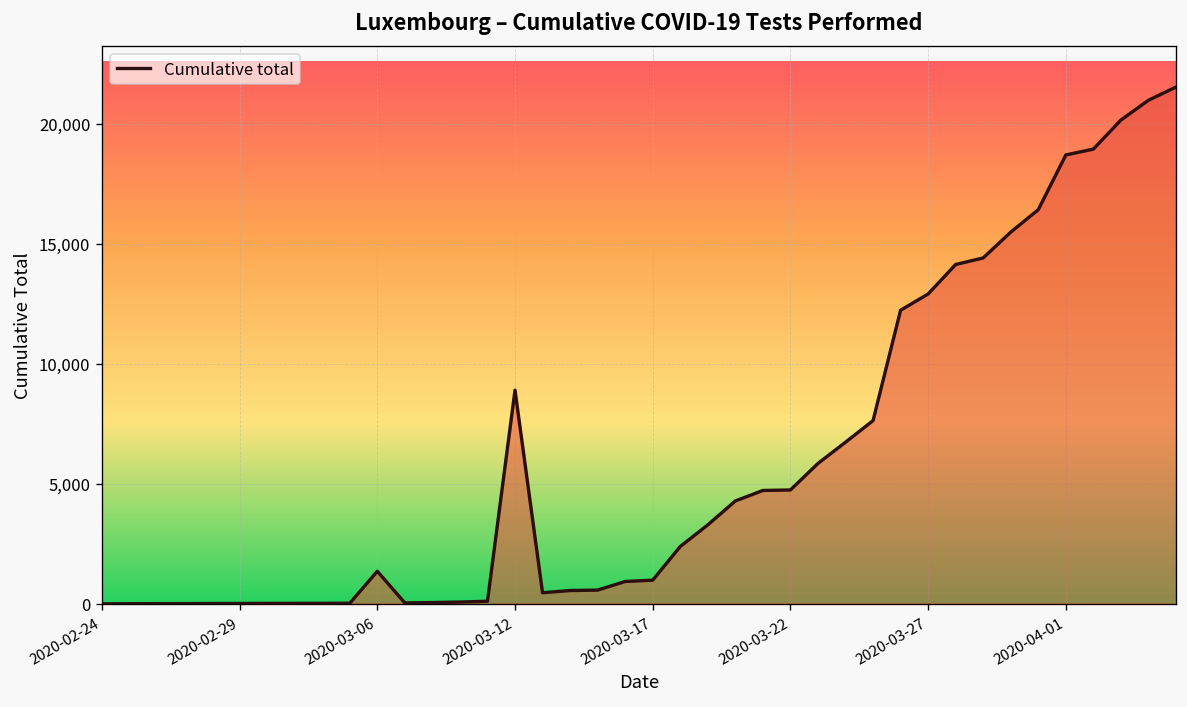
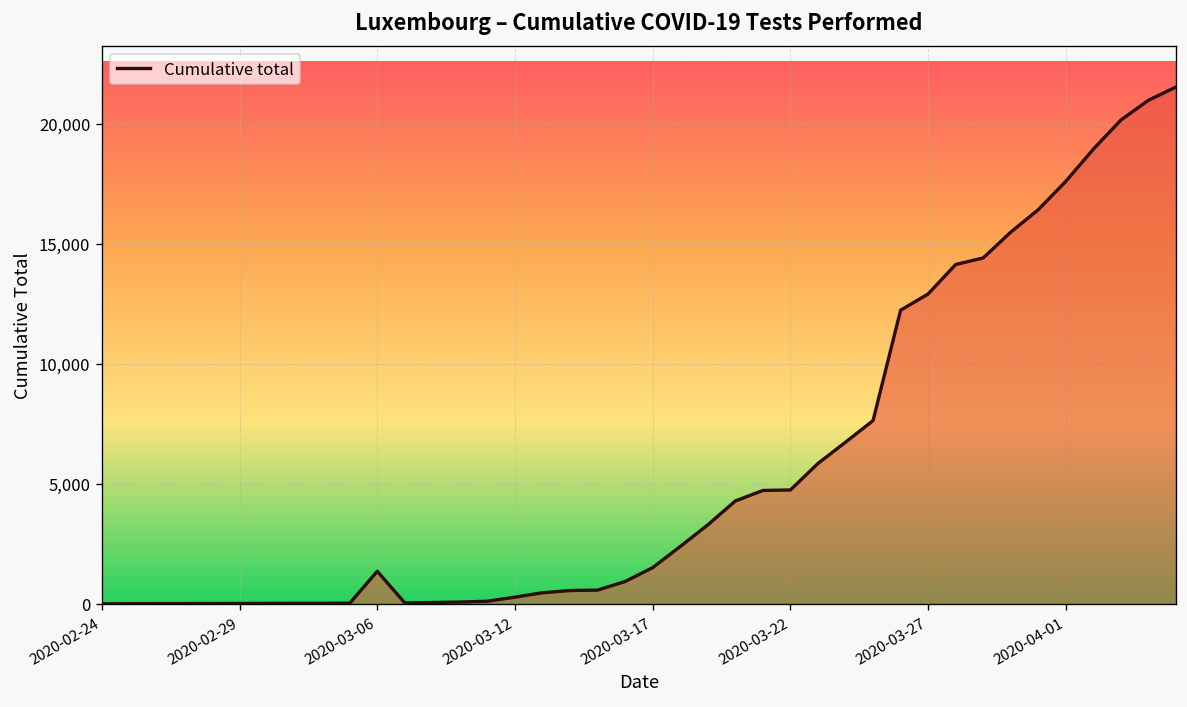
  {
    "2020-02-24": "0",
    "2020-02-29": "0",
    "2020-03-06": "1,400",
-   "2020-03-12": "8,900",
-   "2020-03-17": "1,000",
+   "2020-03-12": "300",
+   "2020-03-17": "1,500",
    "2020-03-22": "4,700",
    "2020-03-27": "12,900",
-   "2020-04-01": "18,700"
+   "2020-04-01": "17,600"
  }
